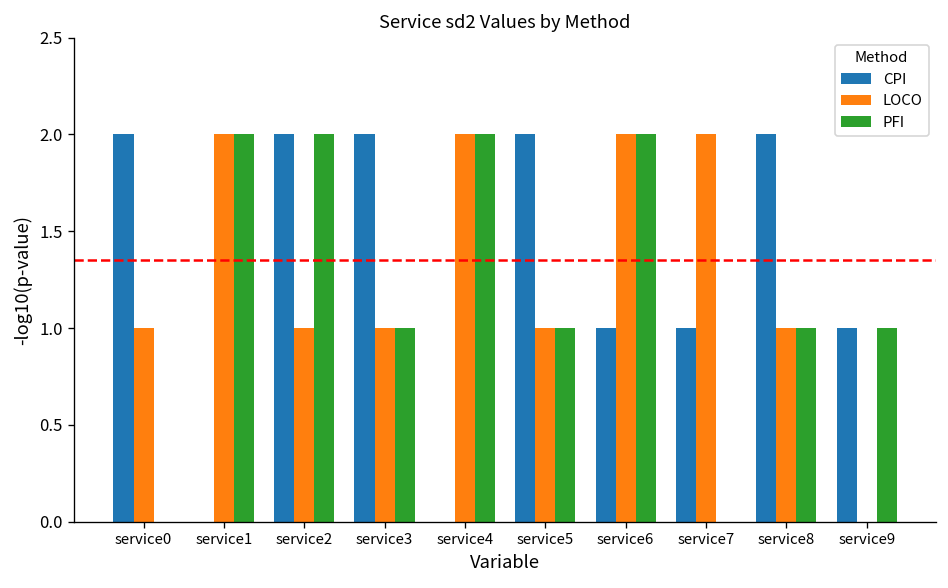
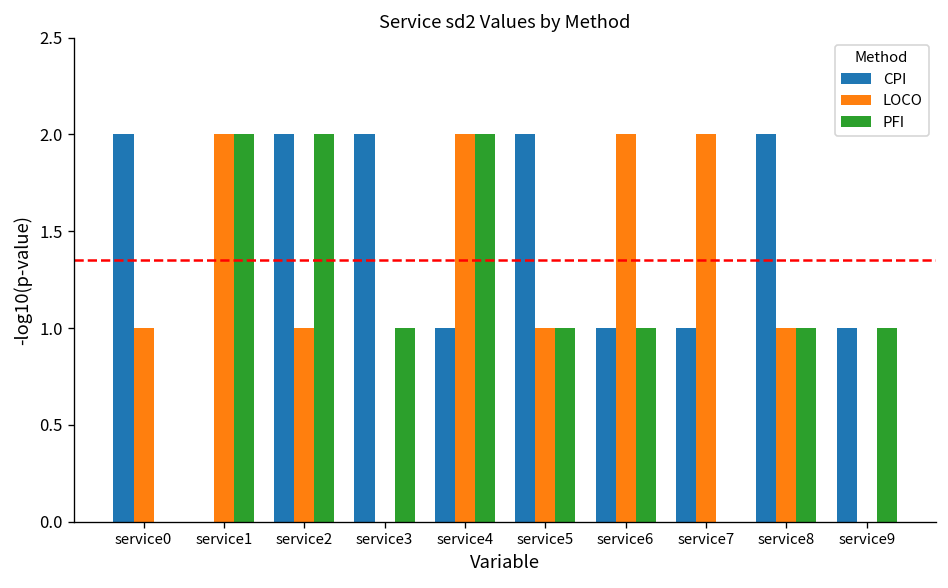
  {
    "CPI": {
      "service0": 2,
      "service1": 0,
      "service2": 2,
      "service3": 2,
-     "service4": 0,
+     "service4": 1,
      "service5": 2,
      "service6": 1,
      "service7": 1,
      "service8": 2,
      "service9": 1
    },
    "LOCO": {
      "service0": 1,
      "service1": 2,
      "service2": 1,
-     "service3": 1,
+     "service3": 0,
      "service4": 2,
      "service5": 1,
      "service6": 2,
      "service7": 2,
      "service8": 1,
      "service9": 0
    },
    "PFI": {
      "service0": 0,
      "service1": 2,
      "service2": 2,
      "service3": 1,
      "service4": 2,
      "service5": 1,
-     "service6": 2,
+     "service6": 1,
      "service7": 0,
      "service8": 1,
      "service9": 1
    }
  }
